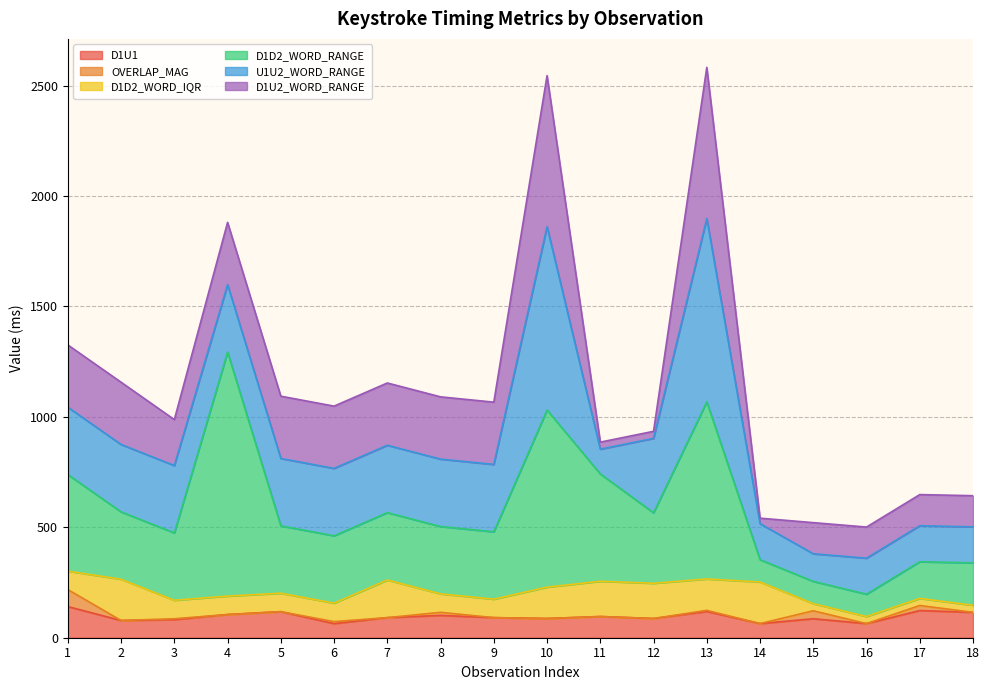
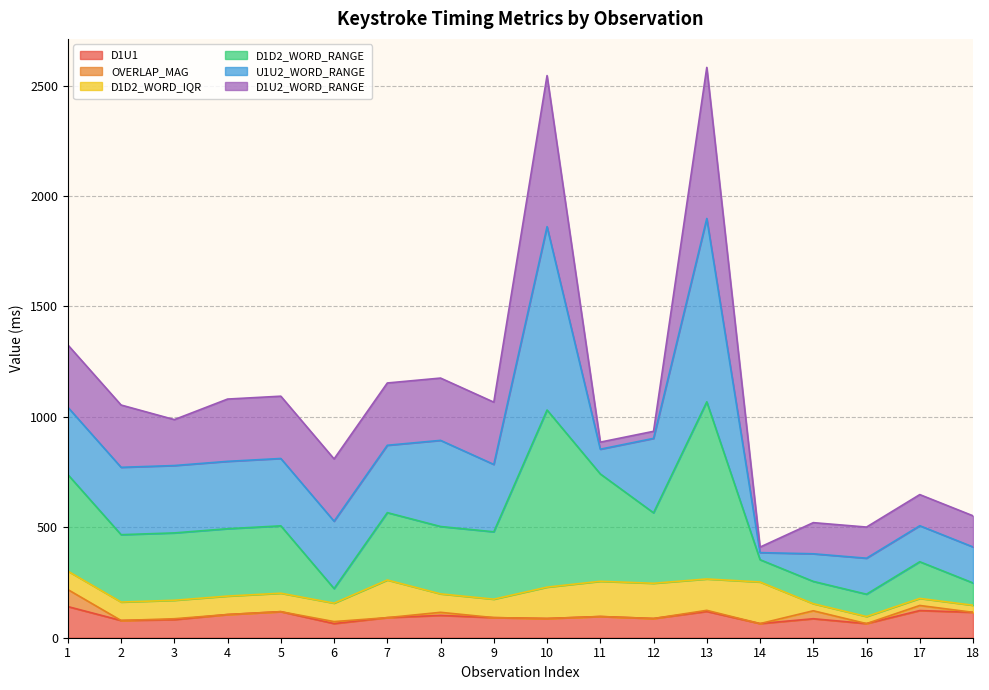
  {
    "D1D2_WORD_IQR": {
      "1": 80,
-     "2": 190,
+     "2": 80,
      "3": 80,
      "4": 80,
      "5": 80,
      "6": 80,
      "7": 170,
      "8": 80,
      "9": 80,
      "10": 140,
      "11": 160,
      "12": 160,
      "13": 140,
      "14": 190,
      "15": 30,
      "16": 30,
      "17": 30,
      "18": 30
    },
    "D1D2_WORD_RANGE": {
      "1": 440,
      "2": 310,
      "3": 310,
-     "4": 1110,
+     "4": 310,
      "5": 310,
-     "6": 310,
+     "6": 70,
      "7": 300,
      "8": 310,
      "9": 310,
      "10": 800,
      "11": 490,
      "12": 320,
      "13": 800,
      "14": 100,
      "15": 100,
      "16": 100,
      "17": 170,
-     "18": 190
+     "18": 100
    },
    "U1U2_WORD_RANGE": {
      "1": 310,
      "2": 310,
      "3": 310,
      "4": 310,
      "5": 310,
      "6": 310,
      "7": 310,
-     "8": 310,
+     "8": 390,
      "9": 310,
      "10": 830,
      "11": 110,
      "12": 340,
      "13": 830,
-     "14": 160,
+     "14": 30,
      "15": 130,
      "16": 160,
      "17": 160,
      "18": 160
    },
    "D1U2_WORD_RANGE": {
      "1": 280,
      "2": 280,
      "3": 210,
      "4": 280,
      "5": 280,
      "6": 280,
      "7": 280,
      "8": 280,
      "9": 280,
      "10": 680,
      "11": 30,
      "12": 30,
      "13": 680,
      "14": 30,
      "15": 140,
      "16": 140,
      "17": 140,
      "18": 140
    }
  }
